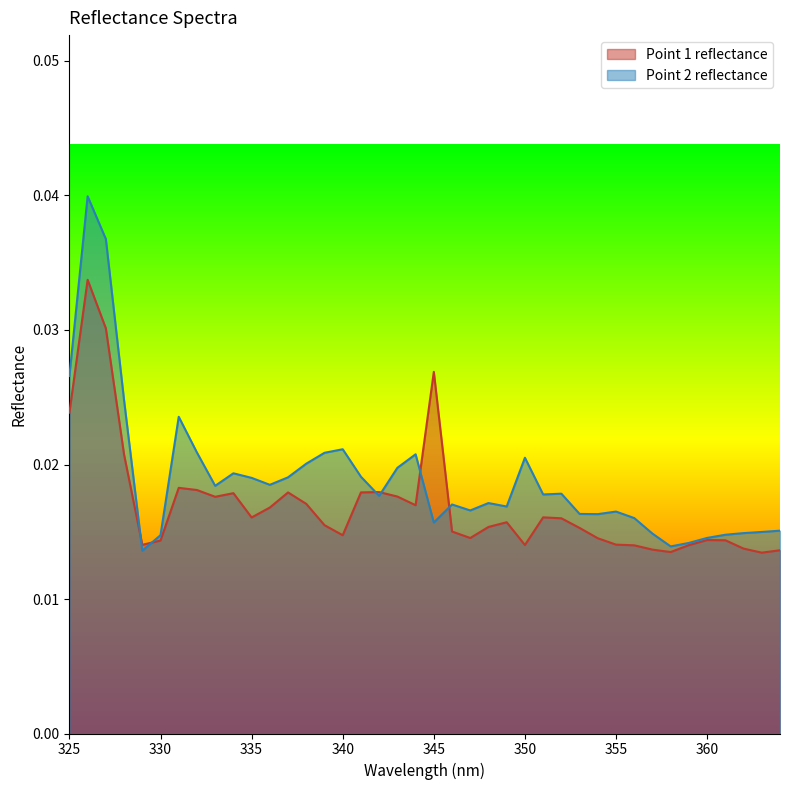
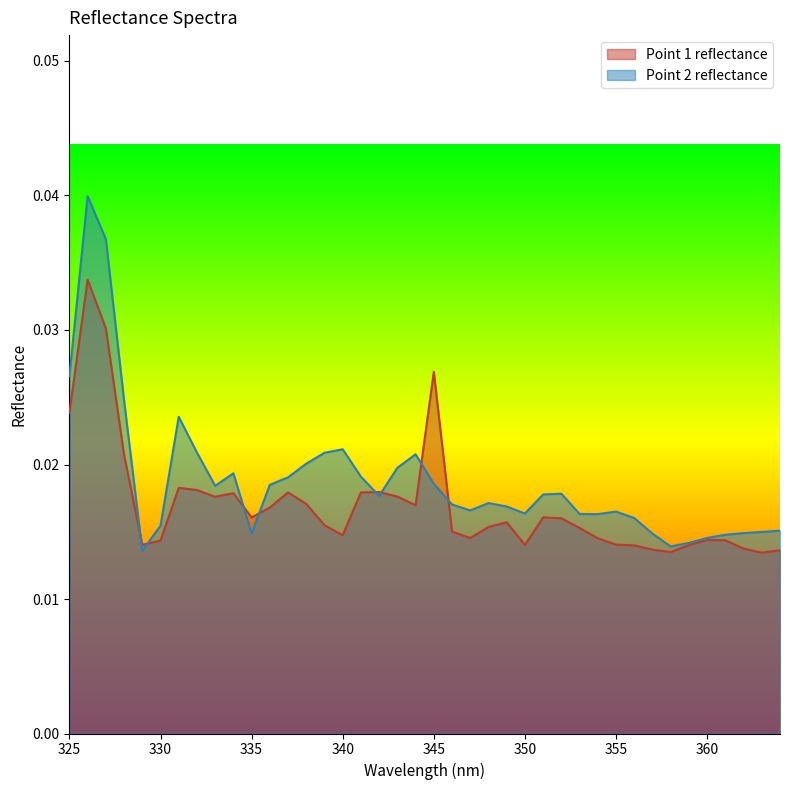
  {
    "Point 1 reflectance": {
      "325": 0.0239,
      "330": 0.0143,
      "335": 0.0161,
      "340": 0.0147,
      "345": 0.0269,
      "350": 0.0140,
      "355": 0.0140
    },
    "Point 2 reflectance": {
      "325": 0.0266,
-     "330": 0.0147,
-     "335": 0.0190,
+     "330": 0.0154,
+     "335": 0.0149,
      "340": 0.0211,
-     "345": 0.0157,
-     "350": 0.0205,
+     "345": 0.0186,
+     "350": 0.0164,
      "355": 0.0165
    }
  }
